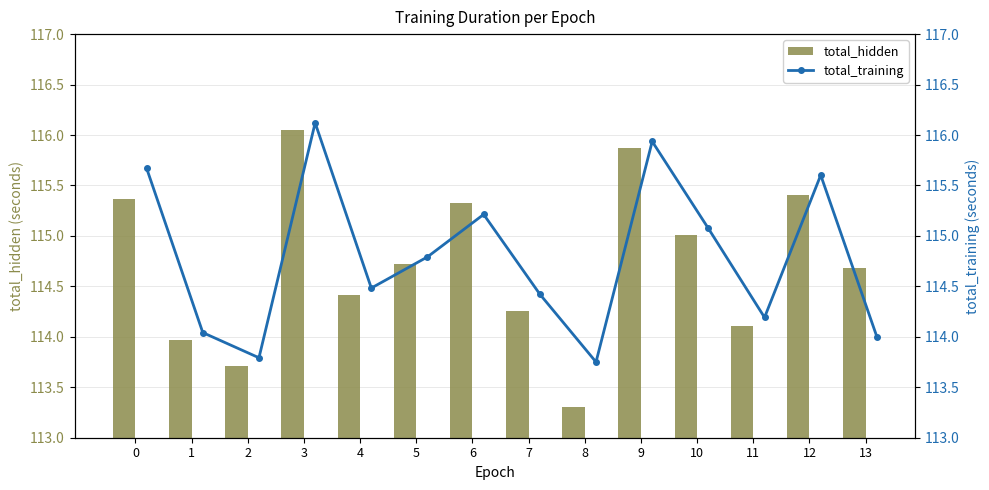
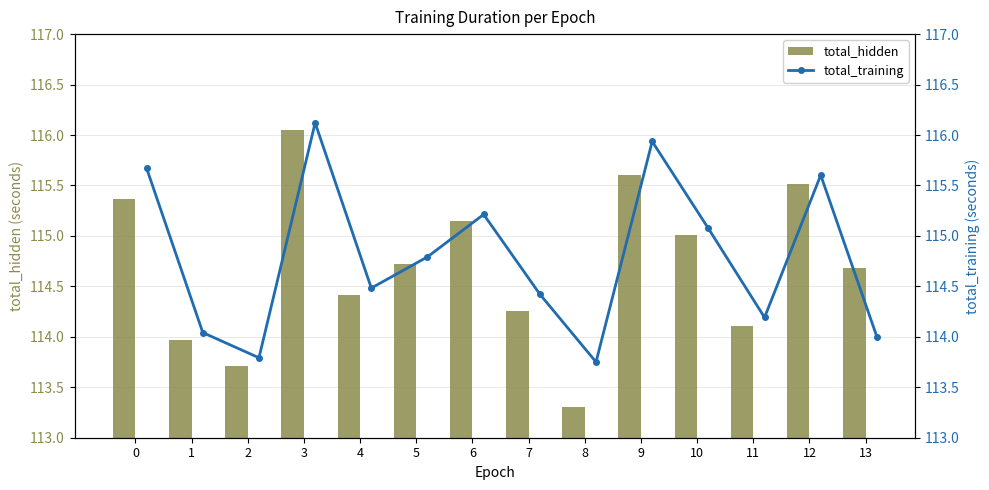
  {
    "total_hidden": {
      "0": 115.37,
      "1": 113.97,
      "2": 113.71,
      "3": 116.05,
      "4": 114.42,
      "5": 114.72,
-     "6": 115.33,
+     "6": 115.14,
      "7": 114.26,
      "8": 113.31,
-     "9": 115.87,
+     "9": 115.61,
      "10": 115.01,
      "11": 114.10,
-     "12": 115.41,
+     "12": 115.52,
      "13": 114.68
    }
  }
